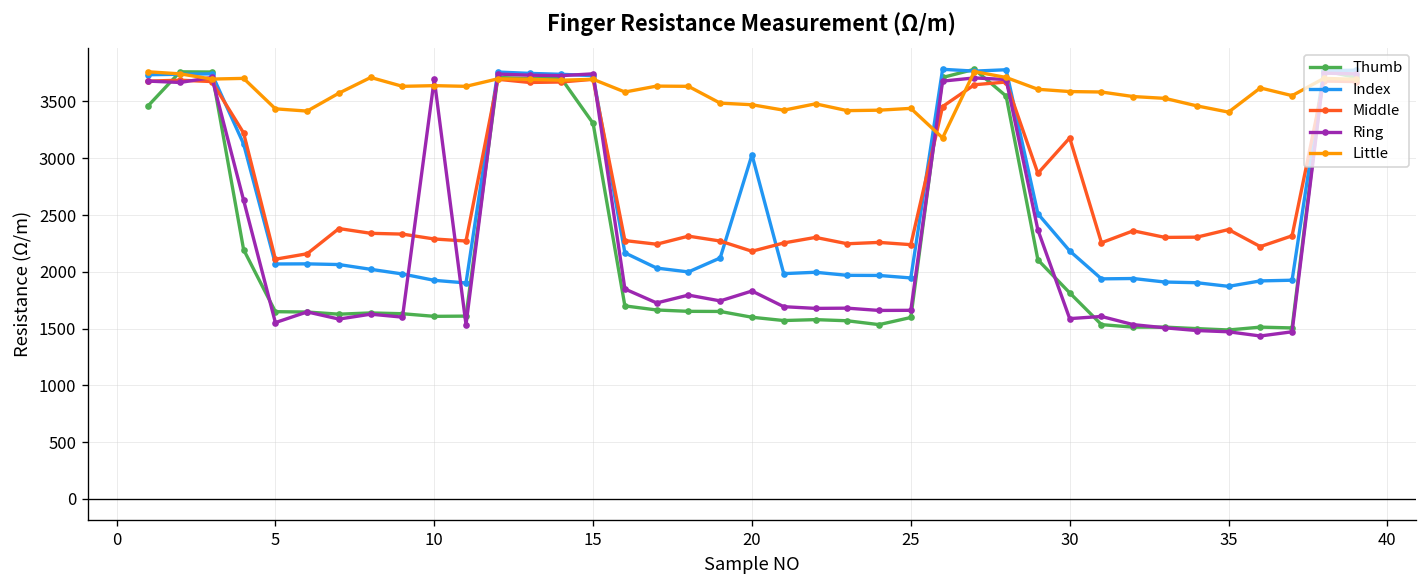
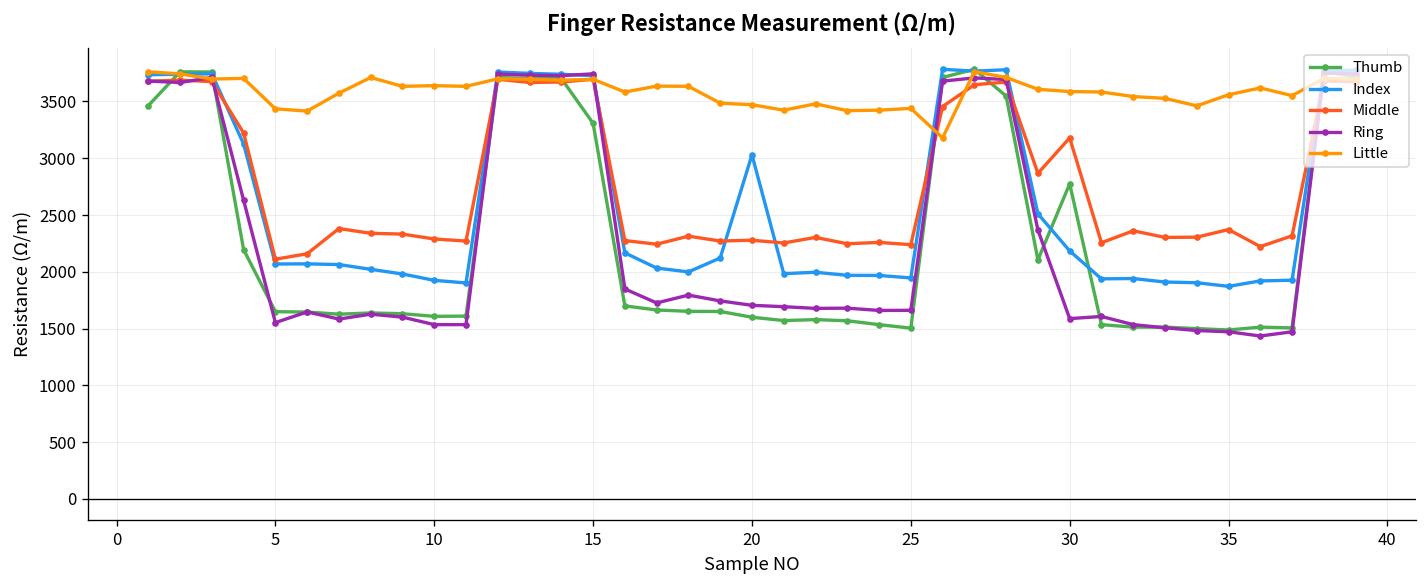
  {
    "Thumb": {
      "5": 1600,
      "10": 1600,
      "15": 3300,
      "20": 1600,
-     "25": 1600,
-     "30": 1800
+     "25": 1500,
+     "30": 2800
    },
    "Index": {
      "5": 2100,
      "10": 1900,
      "20": 3000,
      "25": 1900,
      "30": 2200,
      "35": 1900
    },
    "Middle": {
      "5": 2100,
      "10": 2300,
-     "20": 2200,
+     "20": 2300,
      "25": 2200,
      "30": 3200,
      "35": 2400
    },
    "Ring": {
      "5": 1600,
-     "10": 3700,
-     "20": 1800,
+     "10": 1500,
+     "20": 1700,
      "25": 1700,
      "30": 1600
    },
    "Little": {
      "5": 3400,
      "10": 3600,
      "20": 3500,
      "25": 3400,
      "30": 3600,
-     "35": 3400
+     "35": 3600
    }
  }
